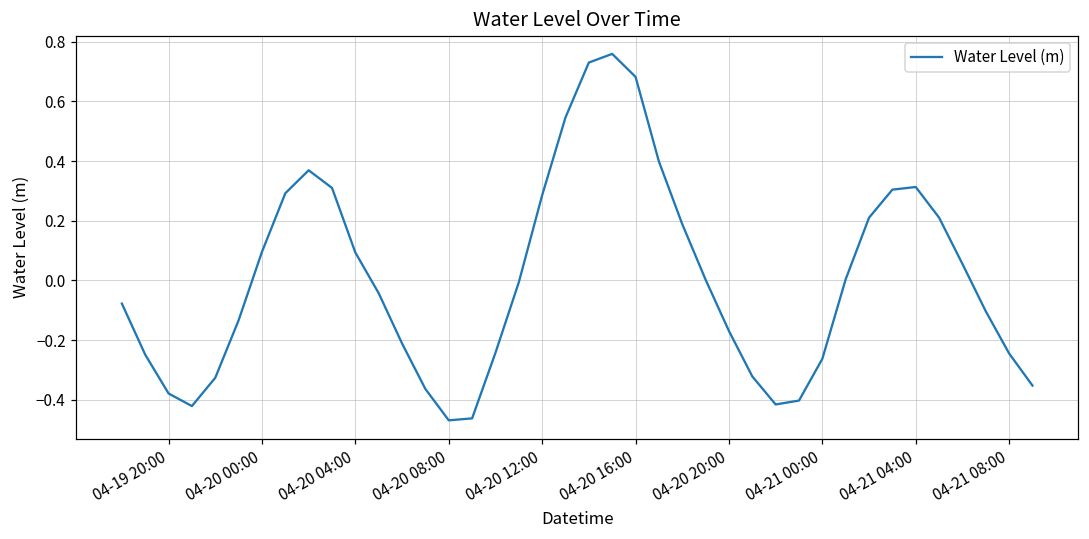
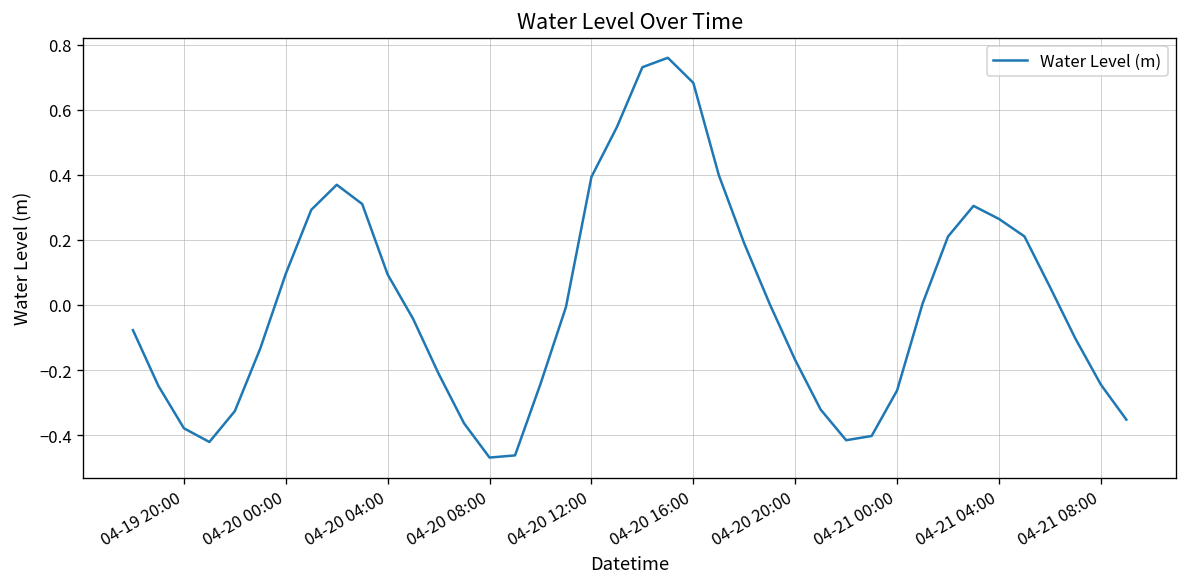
  {
    "04-19 20:00": -0.38,
    "04-20 00:00": 0.10,
    "04-20 04:00": 0.09,
    "04-20 08:00": -0.47,
-   "04-20 12:00": 0.29,
+   "04-20 12:00": 0.39,
    "04-20 16:00": 0.68,
    "04-20 20:00": -0.17,
    "04-21 00:00": -0.26,
-   "04-21 04:00": 0.31,
+   "04-21 04:00": 0.26,
    "04-21 08:00": -0.24
  }
